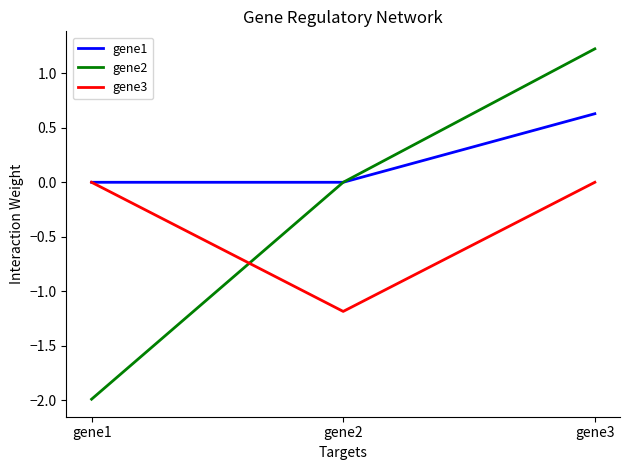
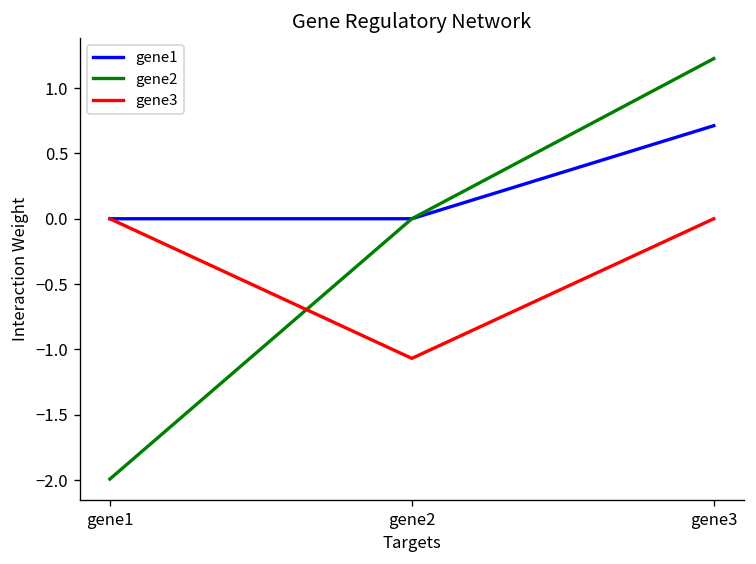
  {
    "gene1": {
-     "gene3": 0.63
+     "gene3": 0.71
    },
    "gene2": {
      "gene1": -1.99,
      "gene3": 1.23
    },
    "gene3": {
-     "gene2": -1.19,
+     "gene2": -1.07,
      "gene3": 0.00
    }
  }
